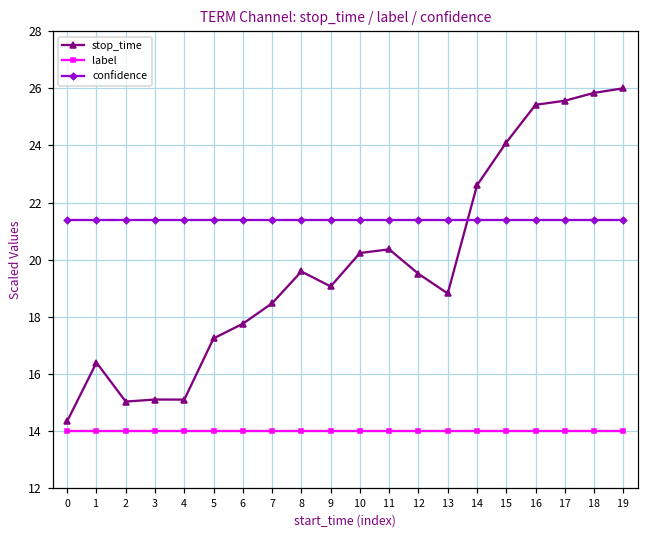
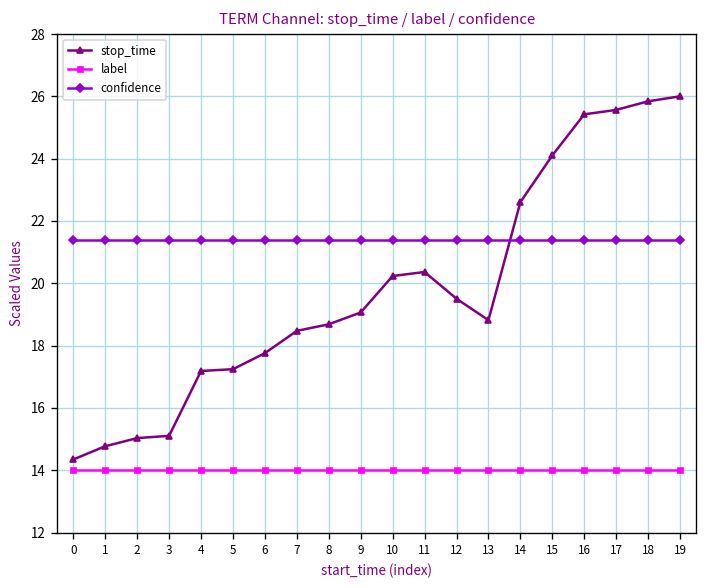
  {
    "stop_time": {
      "0": 14.3,
-     "1": 16.4,
+     "1": 14.8,
      "2": 15.0,
      "3": 15.1,
-     "4": 15.1,
+     "4": 17.2,
      "5": 17.2,
      "6": 17.8,
      "7": 18.5,
-     "8": 19.6,
+     "8": 18.7,
      "9": 19.1,
      "10": 20.2,
      "11": 20.4,
      "12": 19.5,
      "13": 18.8,
      "14": 22.6,
      "15": 24.1,
      "16": 25.4,
      "17": 25.6,
      "18": 25.8,
      "19": 26.0
    },
    "label": {
      "0": 14.0,
      "1": 14.0,
      "2": 14.0,
      "3": 14.0,
      "4": 14.0,
      "5": 14.0,
      "6": 14.0,
      "7": 14.0,
      "8": 14.0,
      "9": 14.0,
      "10": 14.0,
      "11": 14.0,
      "12": 14.0,
      "13": 14.0,
      "14": 14.0,
      "15": 14.0,
      "16": 14.0,
      "17": 14.0,
      "18": 14.0,
      "19": 14.0
    },
    "confidence": {
      "0": 21.4,
      "1": 21.4,
      "2": 21.4,
      "3": 21.4,
      "4": 21.4,
      "5": 21.4,
      "6": 21.4,
      "7": 21.4,
      "8": 21.4,
      "9": 21.4,
      "10": 21.4,
      "11": 21.4,
      "12": 21.4,
      "13": 21.4,
      "14": 21.4,
      "15": 21.4,
      "16": 21.4,
      "17": 21.4,
      "18": 21.4,
      "19": 21.4
    }
  }
